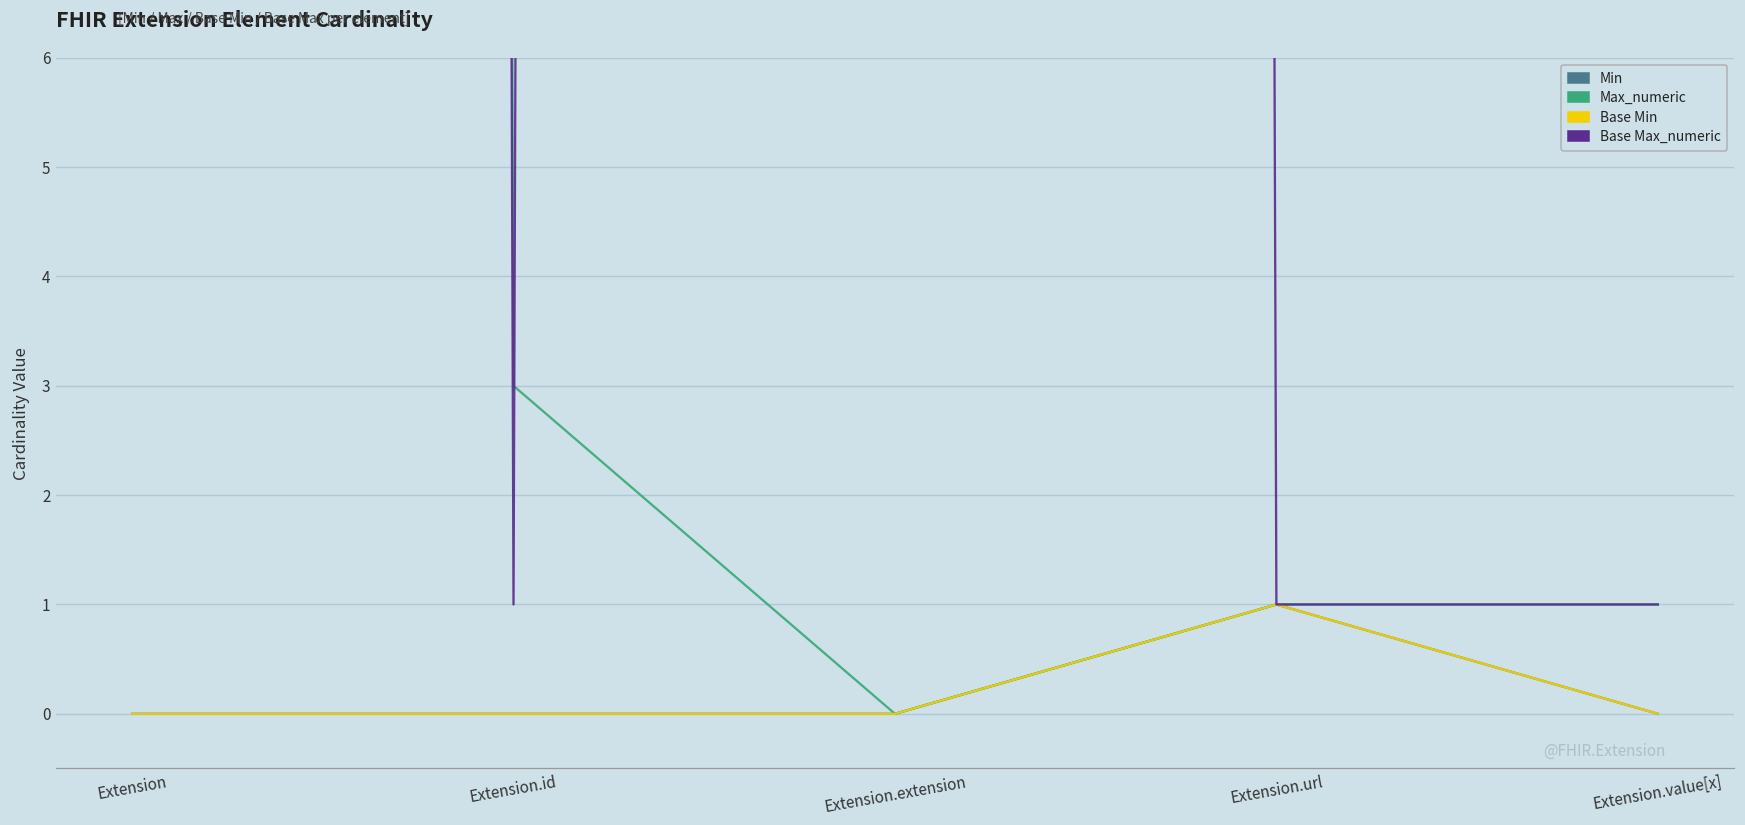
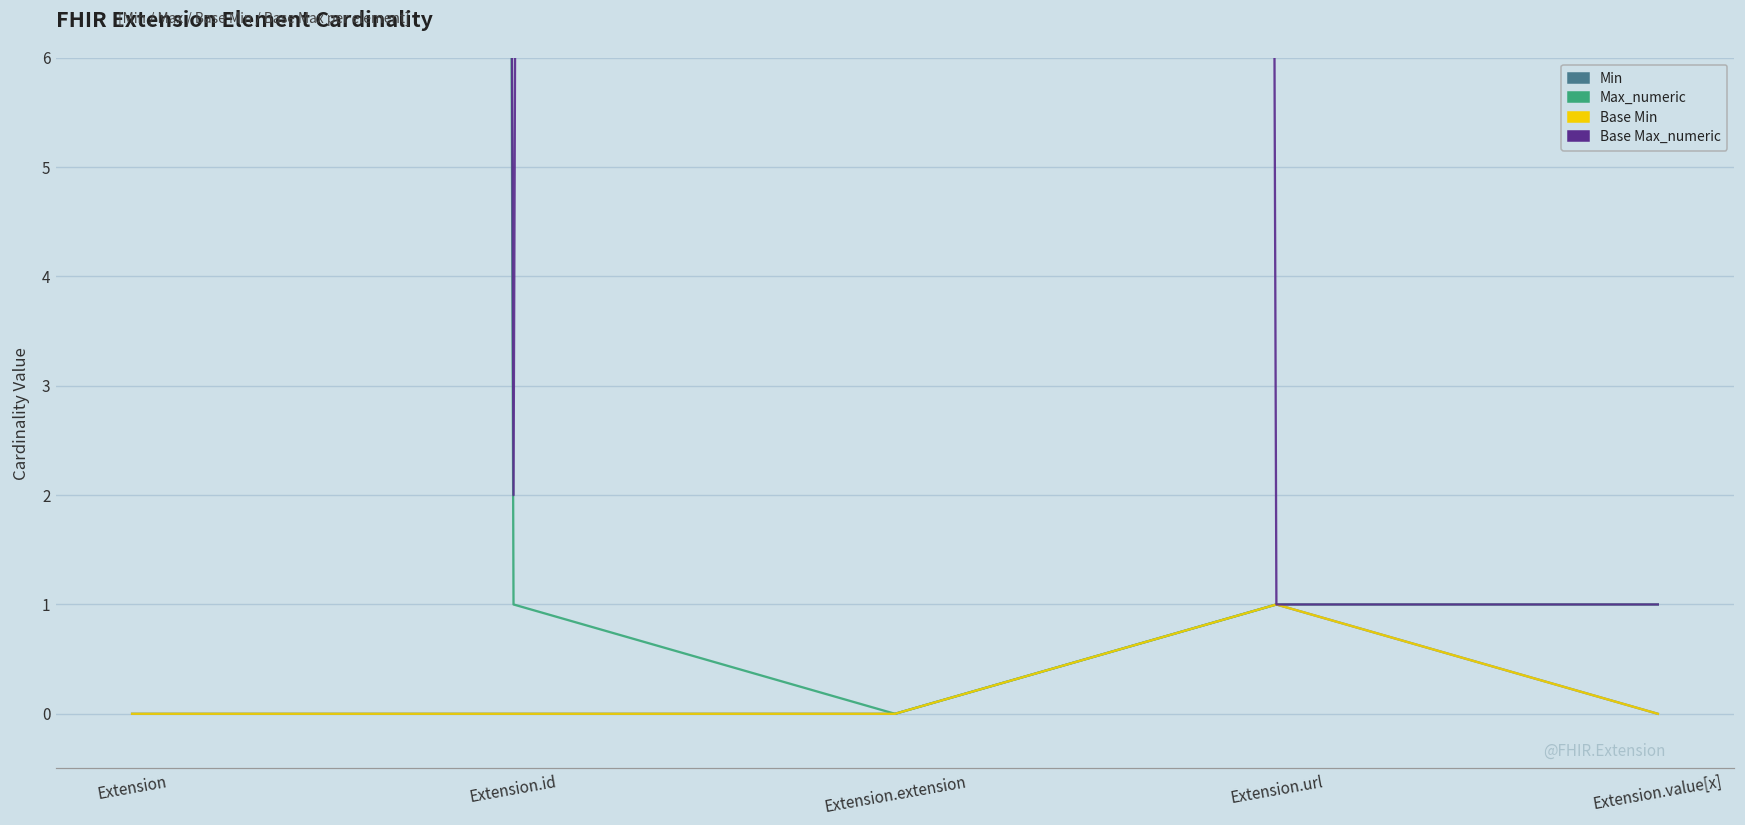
  {
    "Base Min": {
      "Extension": 0,
      "Extension.id": 0,
      "Extension.value[x]": 0
    },
    "Max_numeric": {
-     "Extension.id": 3
+     "Extension.id": 1
    },
    "Base Max_numeric": {
-     "Extension.id": 1
+     "Extension.id": 2
    }
  }
